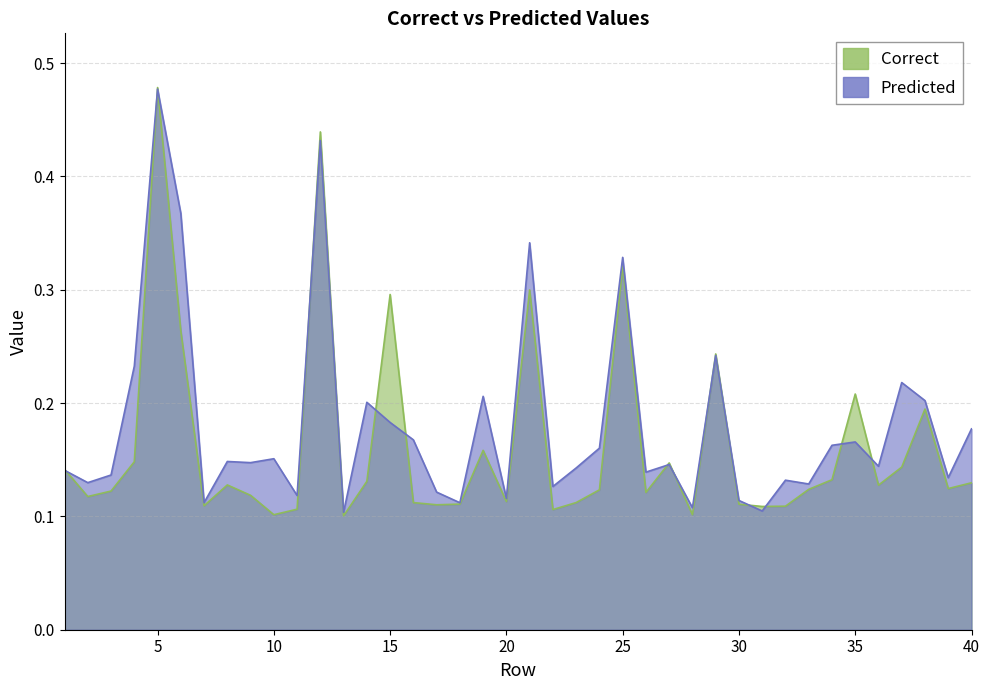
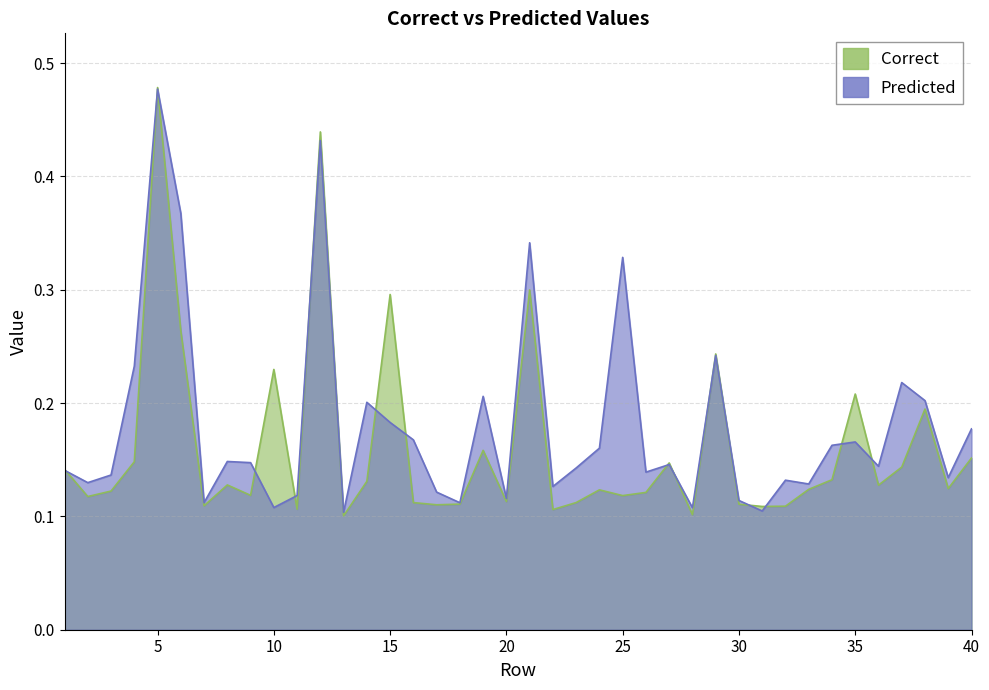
  {
    "Correct": {
-     "10": 0.101,
+     "10": 0.230,
      "15": 0.296,
      "20": 0.113,
-     "25": 0.321,
+     "25": 0.118,
      "30": 0.111,
      "35": 0.208,
-     "40": 0.130
+     "40": 0.152
    },
    "Predicted": {
-     "10": 0.151,
+     "10": 0.108,
      "15": 0.183,
      "20": 0.116,
      "25": 0.329,
      "30": 0.114,
      "35": 0.166,
      "40": 0.177
    }
  }
